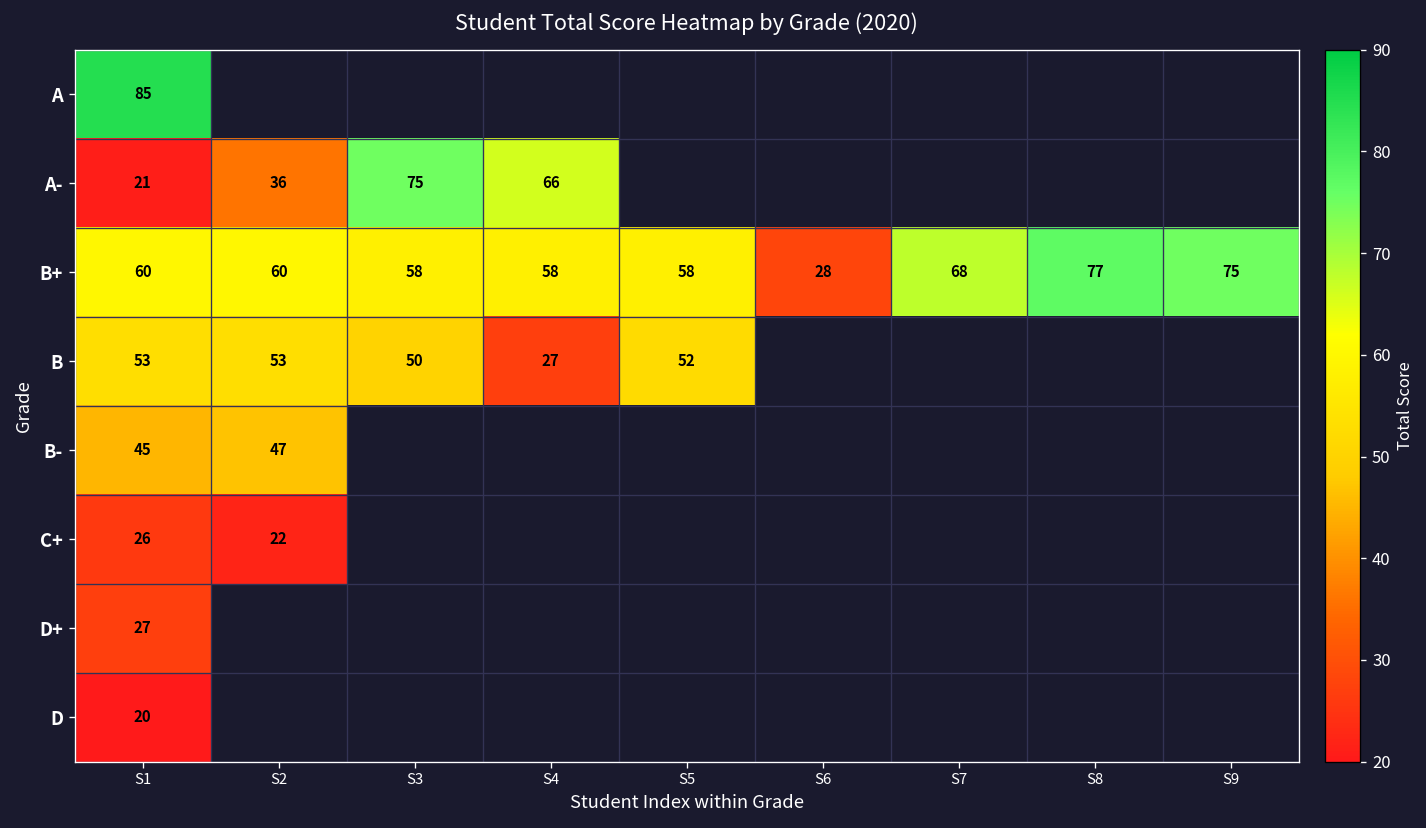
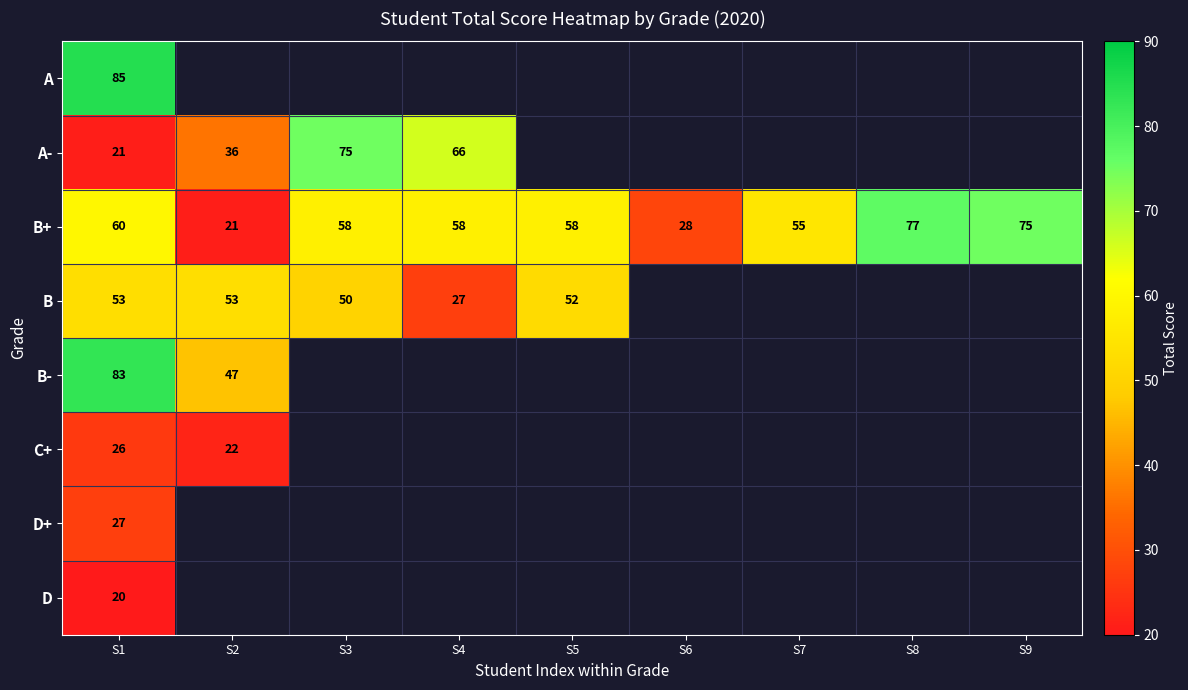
  {
    "A": {
      "S1": 85
    },
    "A-": {
      "S1": 21,
      "S2": 36,
      "S3": 75,
      "S4": 66
    },
    "B+": {
      "S1": 60,
-     "S2": 60,
+     "S2": 21,
      "S3": 58,
      "S4": 58,
      "S5": 58,
      "S6": 28,
-     "S7": 68,
+     "S7": 55,
      "S8": 77,
      "S9": 75
    },
    "B": {
      "S1": 53,
      "S2": 53,
      "S3": 50,
      "S4": 27,
      "S5": 52
    },
    "B-": {
-     "S1": 45,
+     "S1": 83,
      "S2": 47
    },
    "C+": {
      "S1": 26,
      "S2": 22
    },
    "D+": {
      "S1": 27
    },
    "D": {
      "S1": 20
    }
  }
